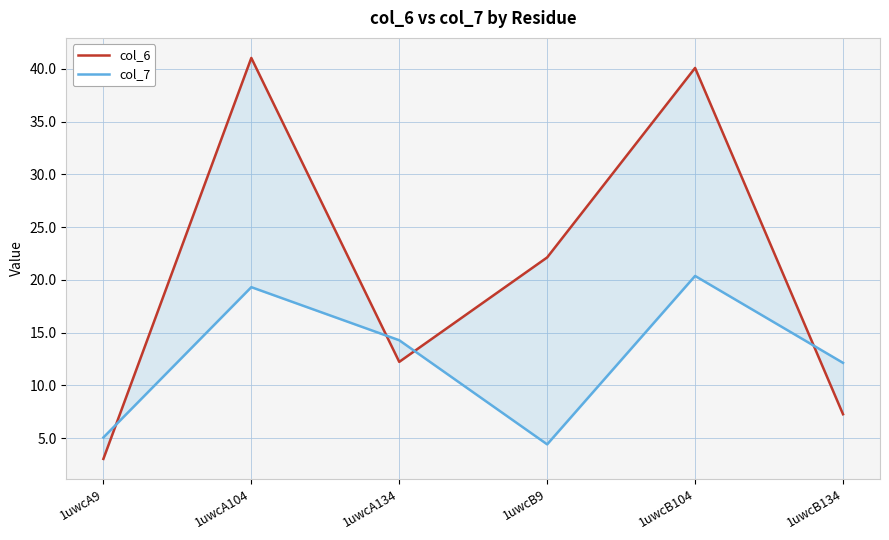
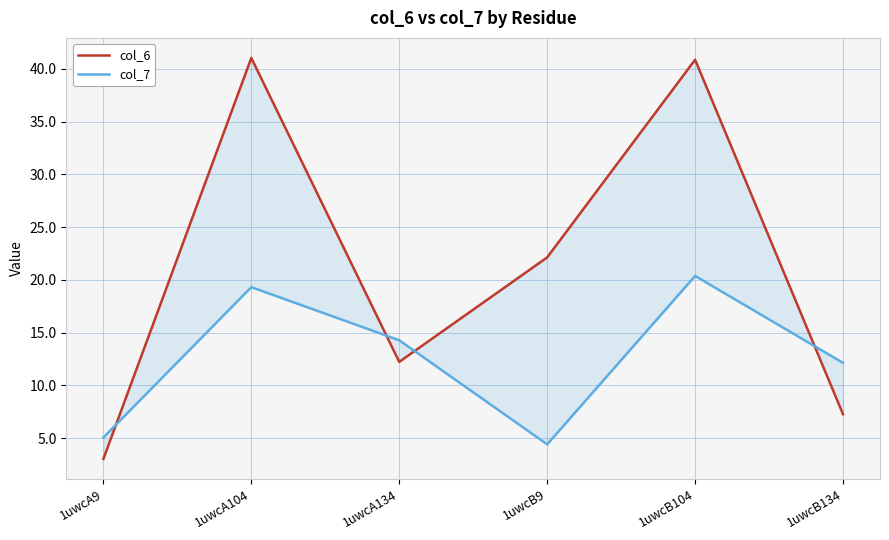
  {
    "col_6": {
      "1uwcA9": 3.0,
      "1uwcA134": 12.2,
-     "1uwcB104": 40.1,
+     "1uwcB104": 40.9,
      "1uwcB134": 7.3
    }
  }
